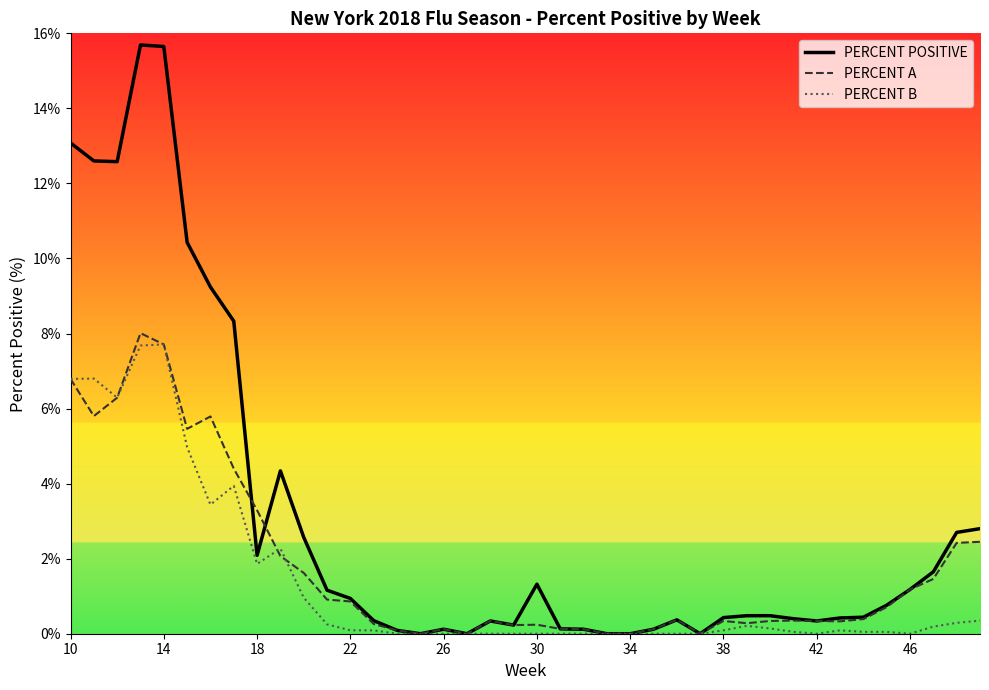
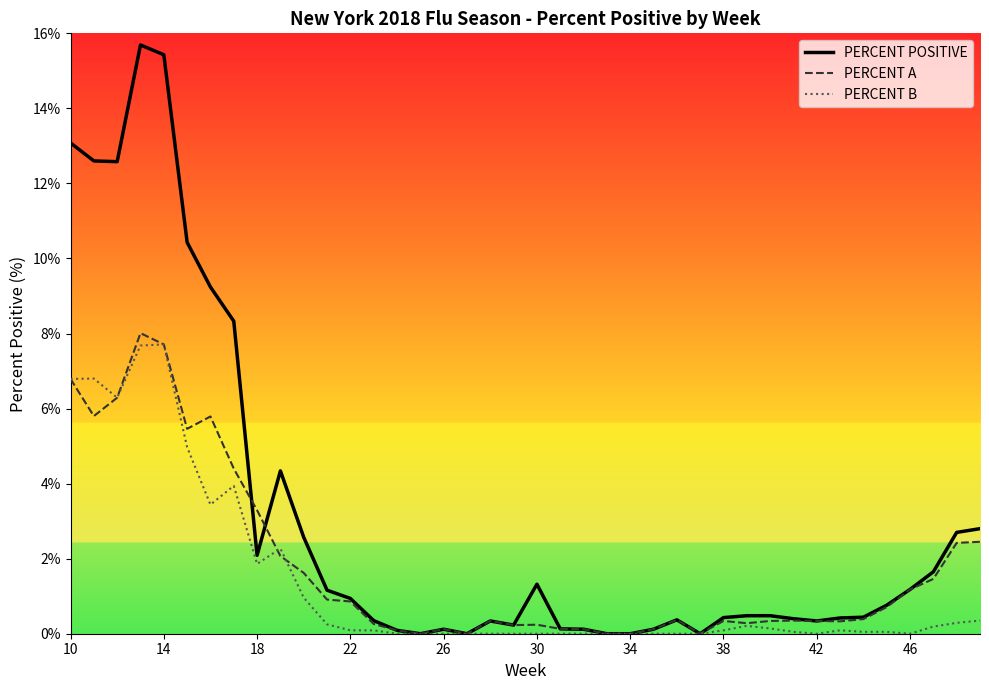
  {
    "PERCENT POSITIVE": {
      "10": "13.1%",
-     "14": "15.7%",
+     "14": "15.4%",
      "18": "2.1%",
      "22": "0.9%",
      "30": "1.3%",
      "38": "0.4%"
    }
  }
